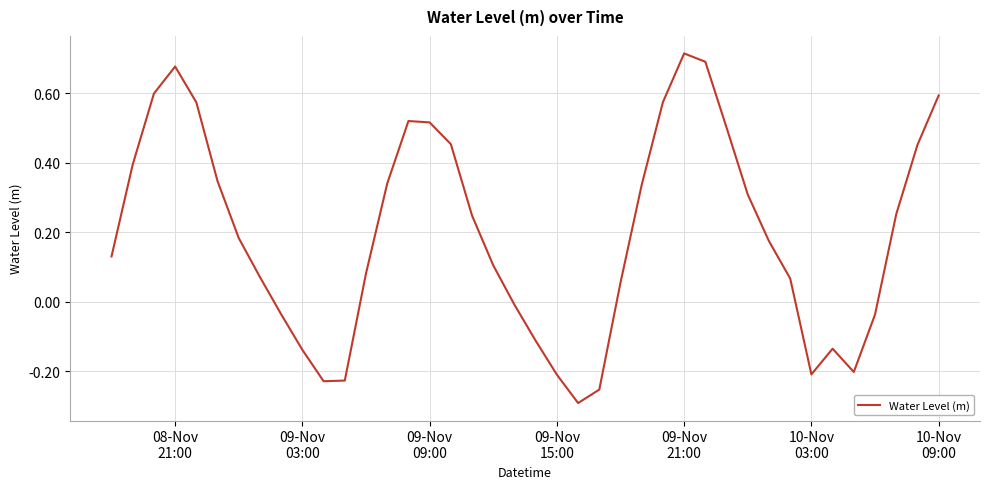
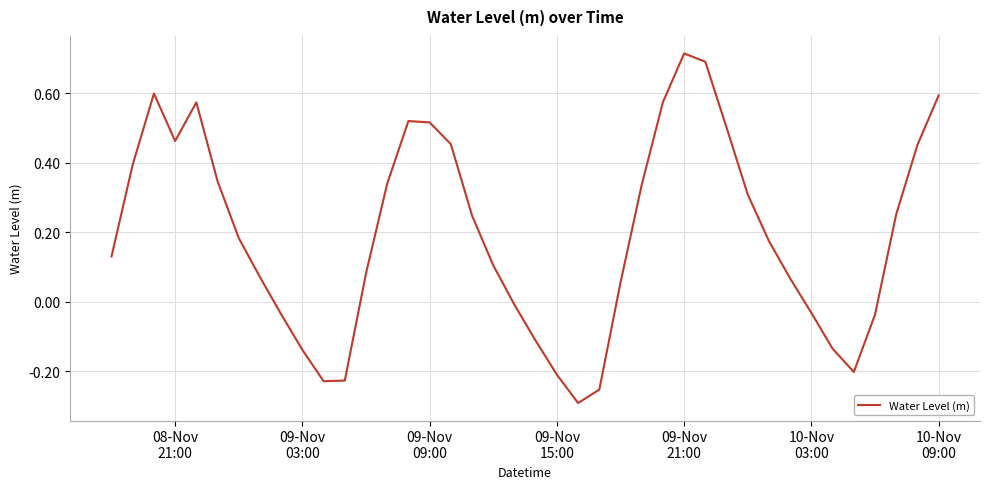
  {
-   "08-Nov 21:00": 0.68,
+   "08-Nov 21:00": 0.46,
    "09-Nov 03:00": -0.14,
    "09-Nov 09:00": 0.52,
    "09-Nov 15:00": -0.21,
    "09-Nov 21:00": 0.71,
-   "10-Nov 03:00": -0.21,
+   "10-Nov 03:00": -0.03,
    "10-Nov 09:00": 0.59
  }
